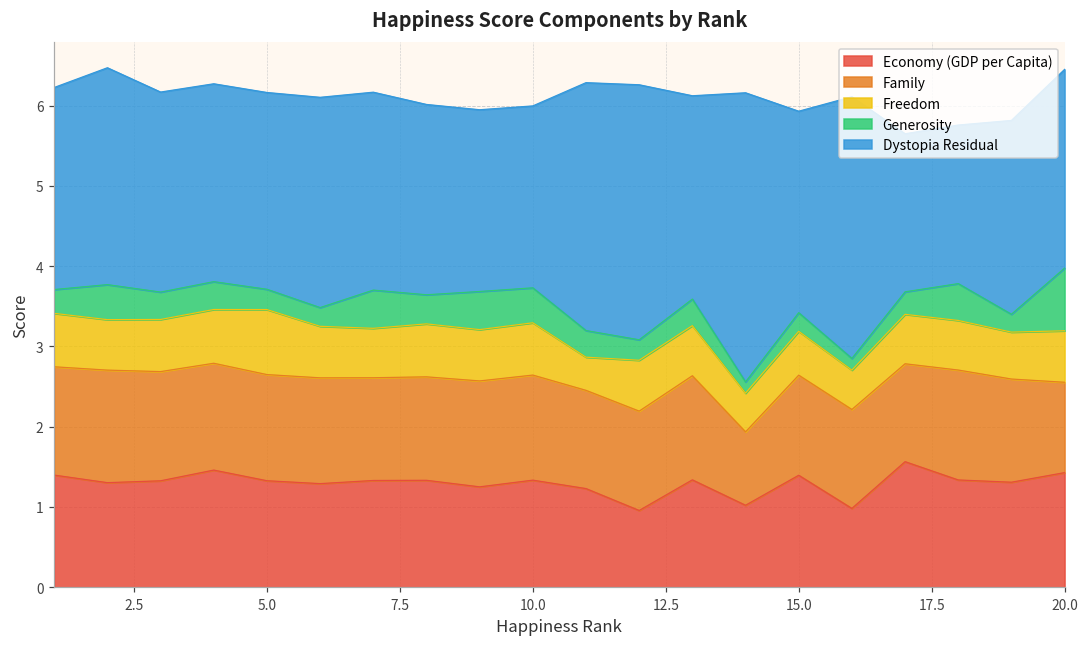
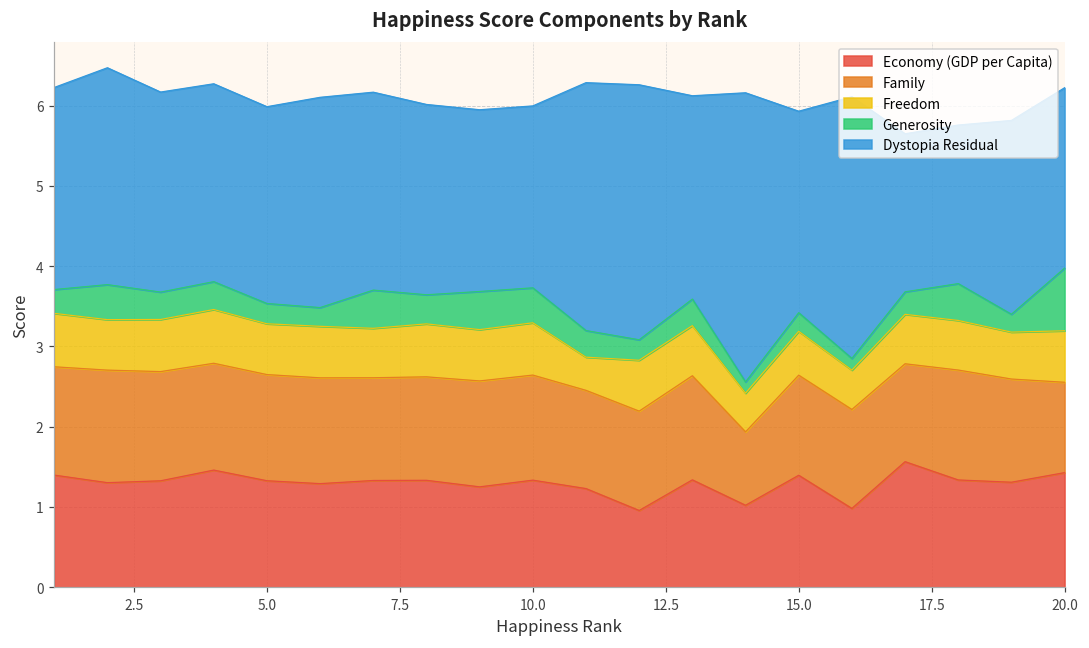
  {
    "Freedom": {
-     "5.0": 0.8,
+     "5.0": 0.6,
      "10.0": 0.7,
      "15.0": 0.5,
      "20.0": 0.6
    },
    "Generosity": {
      "5.0": 0.3,
      "10.0": 0.4,
      "15.0": 0.2,
      "20.0": 0.8
    },
    "Dystopia Residual": {
      "5.0": 2.5,
      "10.0": 2.3,
      "15.0": 2.5,
-     "20.0": 2.5
+     "20.0": 2.2
    }
  }
